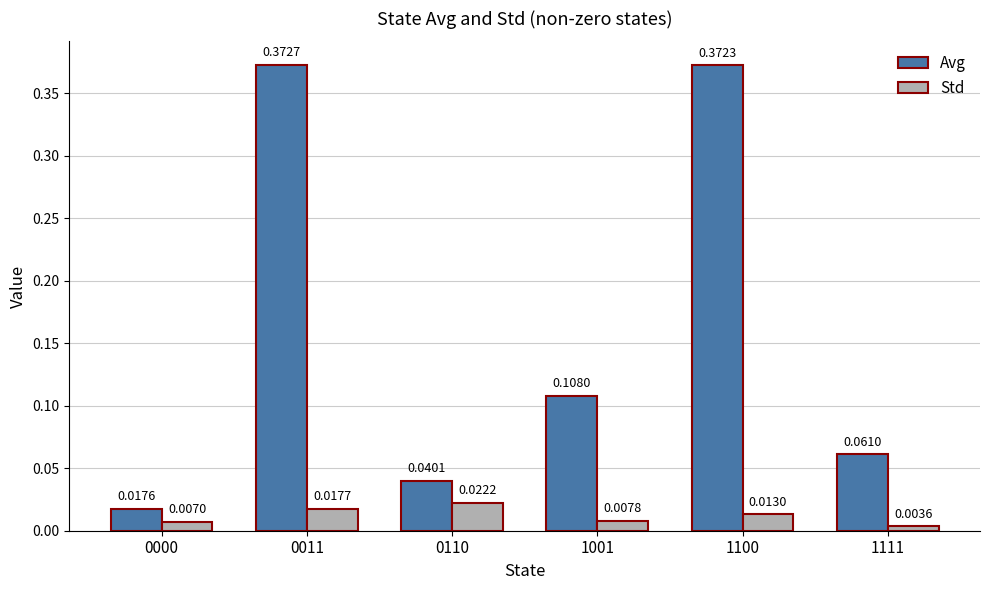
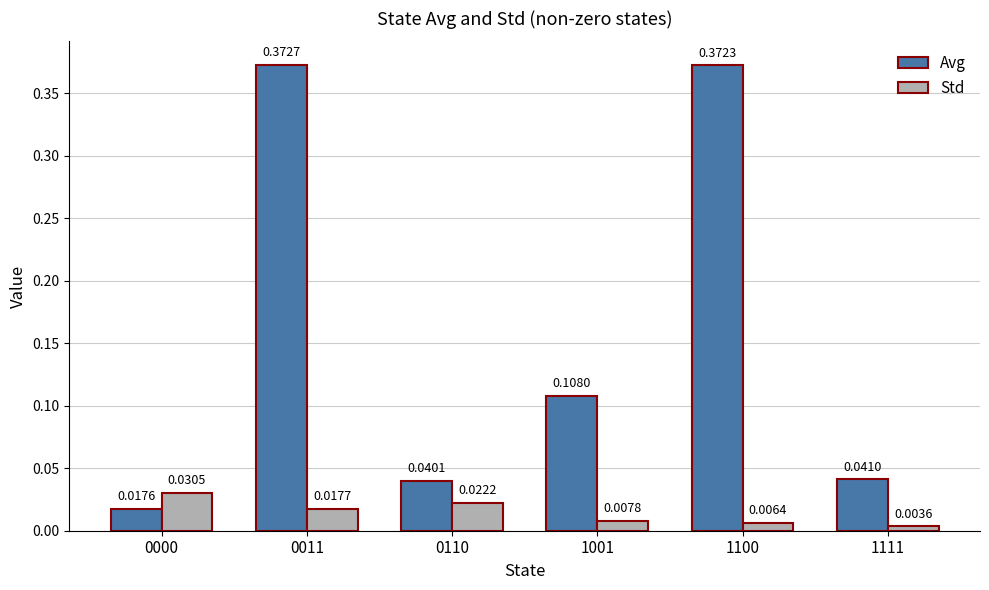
  {
    "Avg": {
      "0000": 0.0176,
      "0011": 0.3727,
      "0110": 0.0401,
      "1001": 0.1080,
      "1100": 0.3723,
-     "1111": 0.0610
+     "1111": 0.0410
    },
    "Std": {
-     "0000": 0.0070,
+     "0000": 0.0305,
      "0011": 0.0177,
      "0110": 0.0222,
      "1001": 0.0078,
-     "1100": 0.0130,
+     "1100": 0.0064,
      "1111": 0.0036
    }
  }
